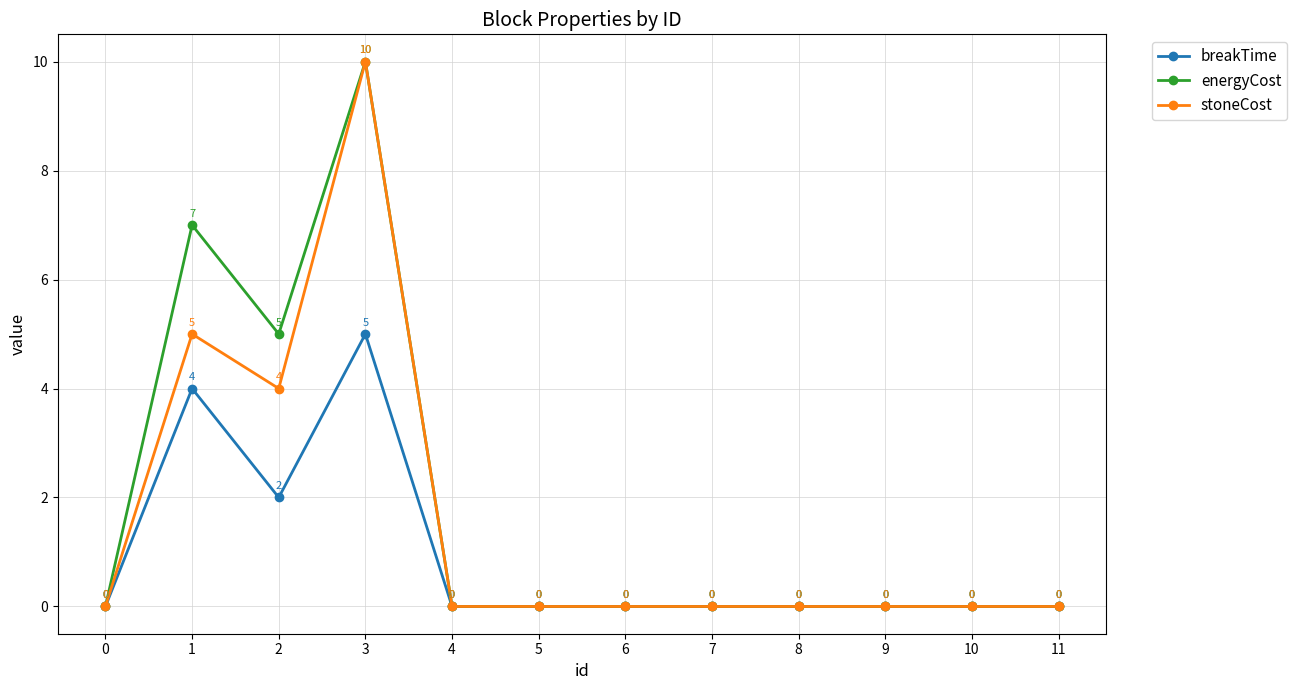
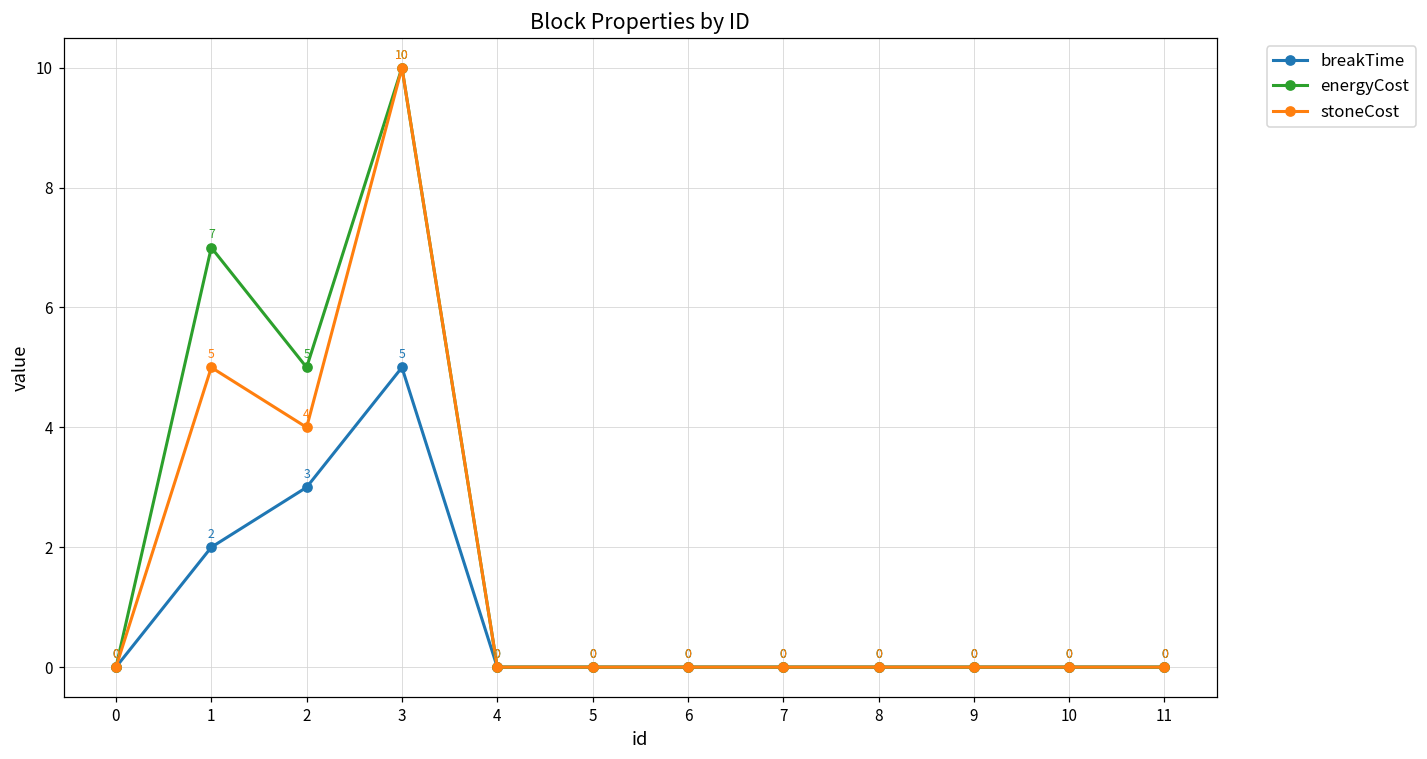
  {
    "breakTime": {
-     "1": 4,
-     "2": 2,
+     "1": 2,
+     "2": 3,
      "3": 5
    },
    "energyCost": {
      "1": 7,
      "2": 5
    },
    "stoneCost": {
      "1": 5,
      "2": 4
    }
  }
